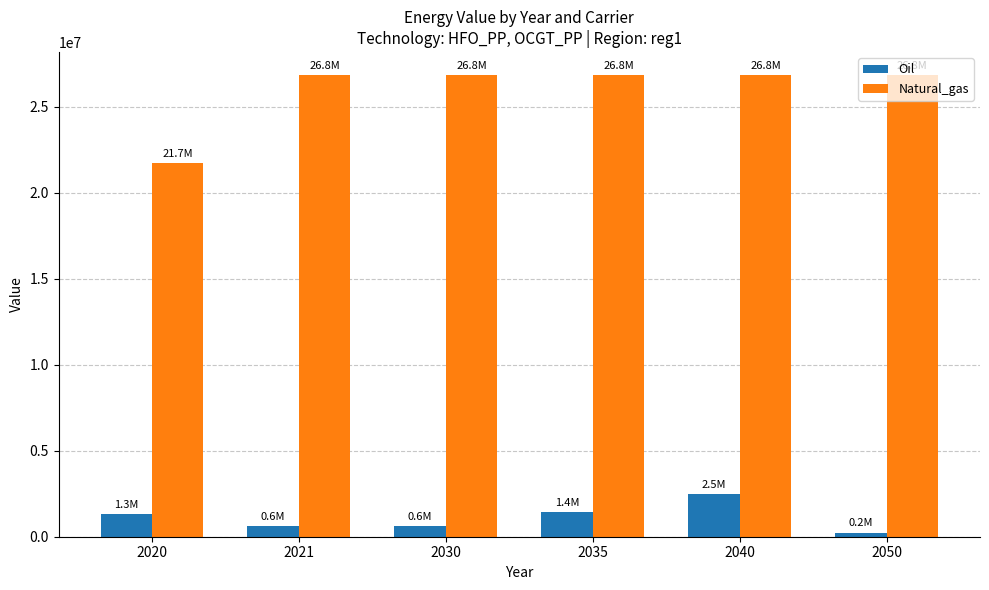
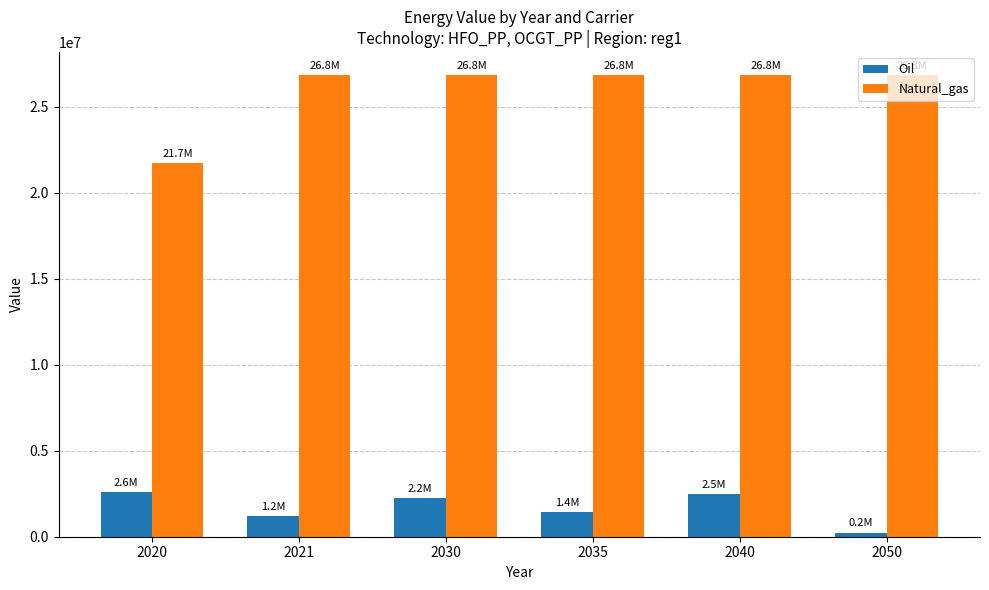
  {
    "Oil": {
-     "2020": "1.3M",
-     "2021": "0.6M",
-     "2030": "0.6M",
+     "2020": "2.6M",
+     "2021": "1.2M",
+     "2030": "2.2M",
      "2035": "1.4M",
      "2040": "2.5M",
      "2050": "0.2M"
    },
    "Natural_gas": {
      "2020": "21.7M",
      "2021": "26.8M",
      "2030": "26.8M",
      "2035": "26.8M",
      "2040": "26.8M"
    }
  }
